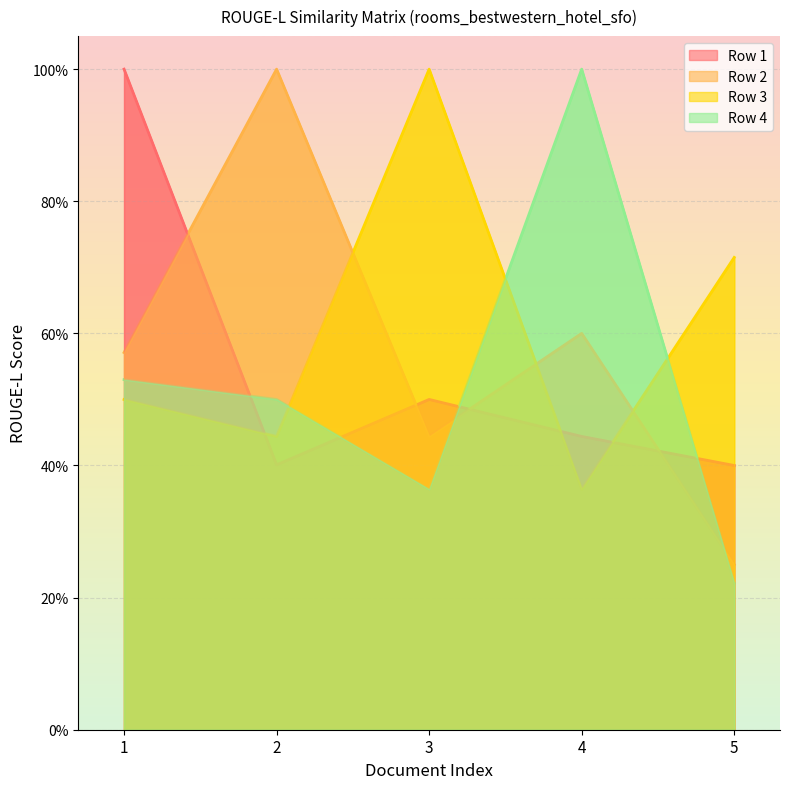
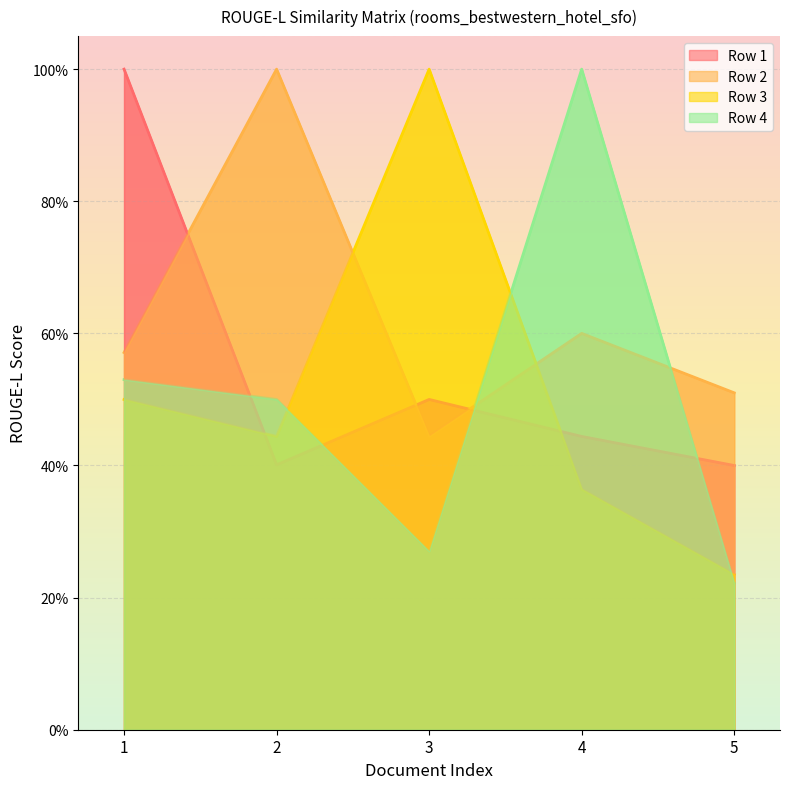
  {
    "Row 1": {
      "1": "100%",
      "2": "40%",
      "3": "50%",
      "4": "44%",
      "5": "40%"
    },
    "Row 2": {
      "1": "57%",
      "2": "100%",
      "3": "44%",
      "4": "60%",
-     "5": "25%"
+     "5": "51%"
    },
    "Row 3": {
      "1": "50%",
      "2": "44%",
      "3": "100%",
      "4": "36%",
-     "5": "72%"
+     "5": "24%"
    },
    "Row 4": {
      "1": "53%",
      "2": "50%",
-     "3": "36%",
+     "3": "27%",
      "4": "100%",
      "5": "22%"
    }
  }
